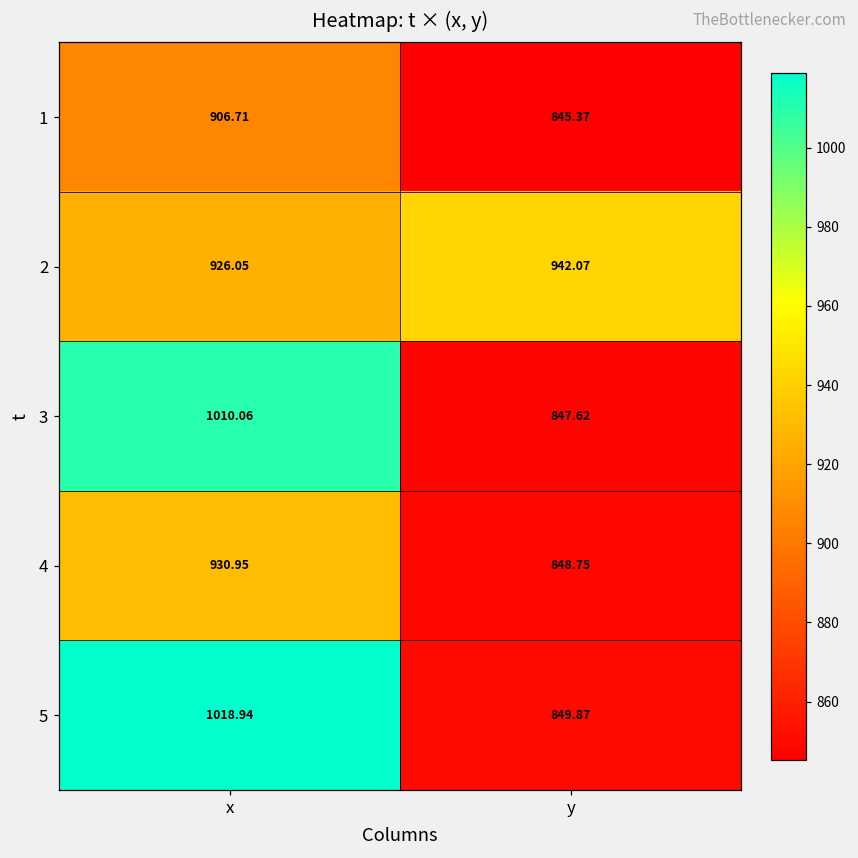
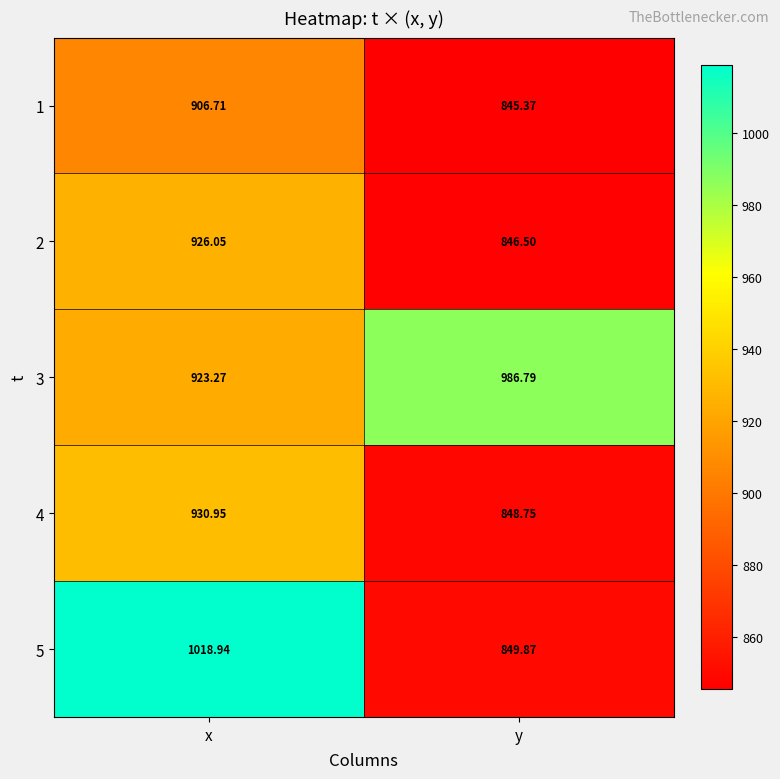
  {
    "1": {
      "x": 906.71,
      "y": 845.37
    },
    "2": {
      "x": 926.05,
-     "y": 942.07
+     "y": 846.50
    },
    "3": {
-     "x": 1010.06,
-     "y": 847.62
+     "x": 923.27,
+     "y": 986.79
    },
    "4": {
      "x": 930.95,
      "y": 848.75
    },
    "5": {
      "x": 1018.94,
      "y": 849.87
    }
  }
